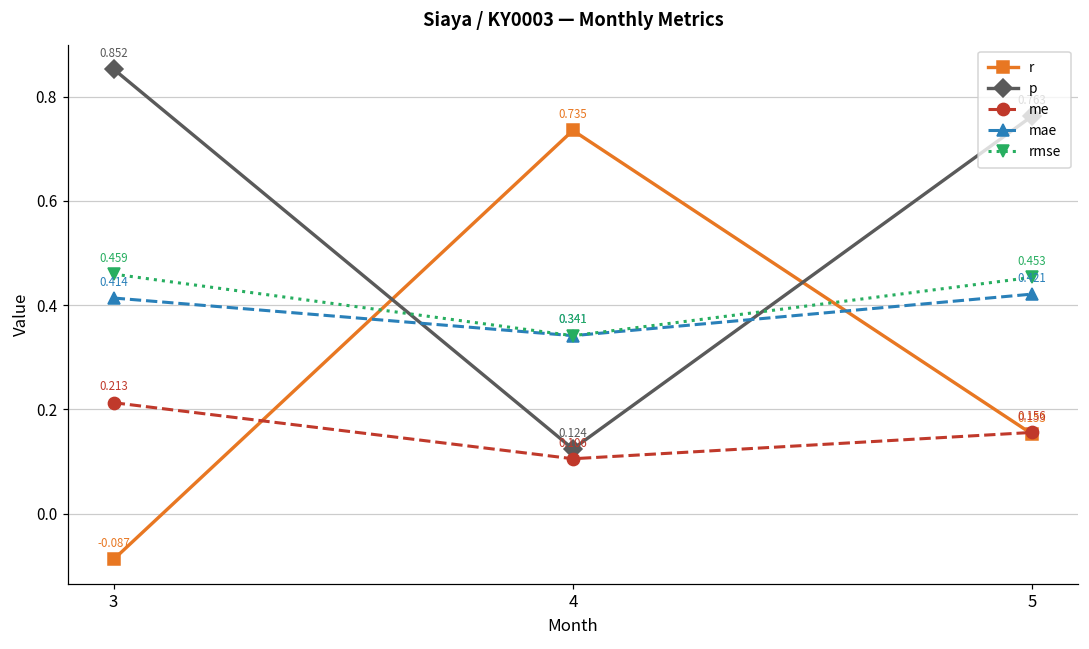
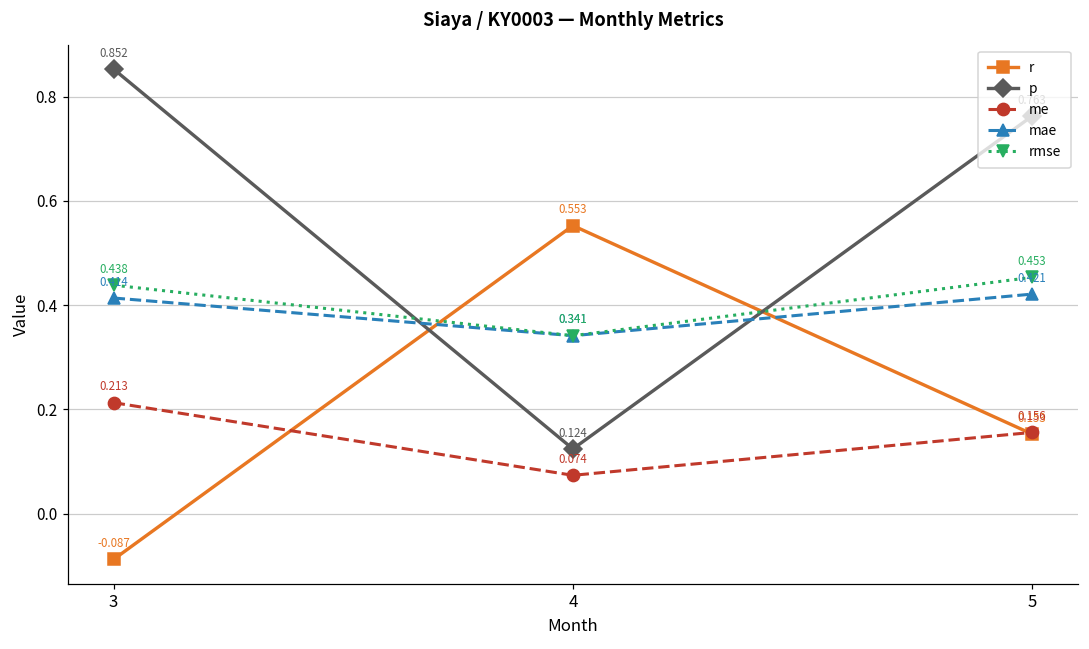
  {
    "r": {
      "3": -0.087,
-     "4": 0.735
+     "4": 0.553
    },
    "p": {
      "3": 0.852,
      "4": 0.124
    },
    "me": {
      "3": 0.213,
-     "4": 0.106
+     "4": 0.074
    },
    "rmse": {
-     "3": 0.459,
+     "3": 0.438,
      "5": 0.453
    }
  }
